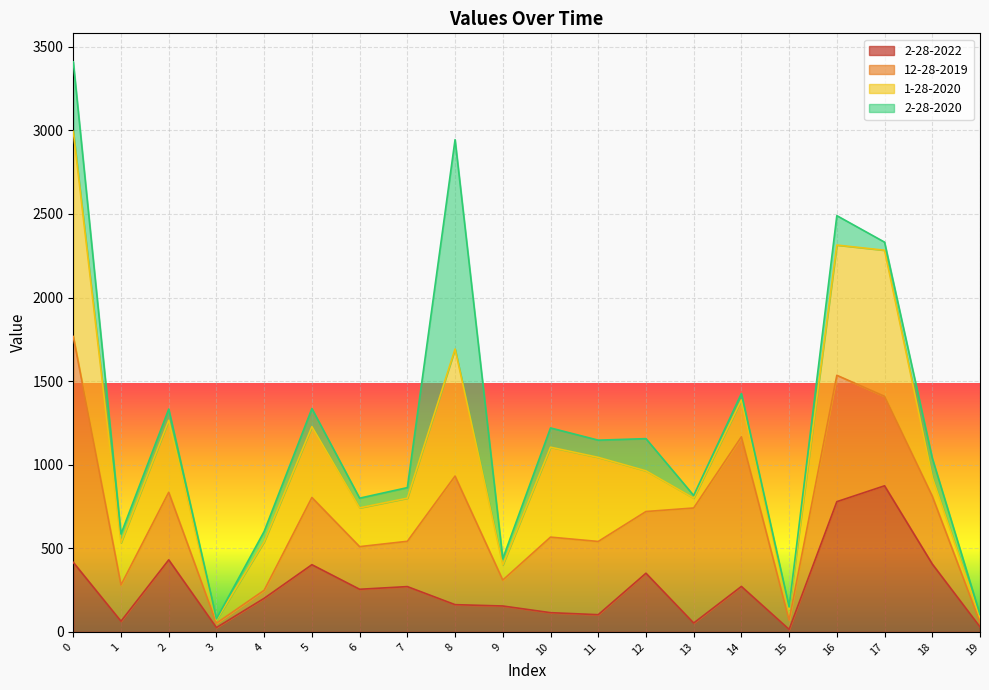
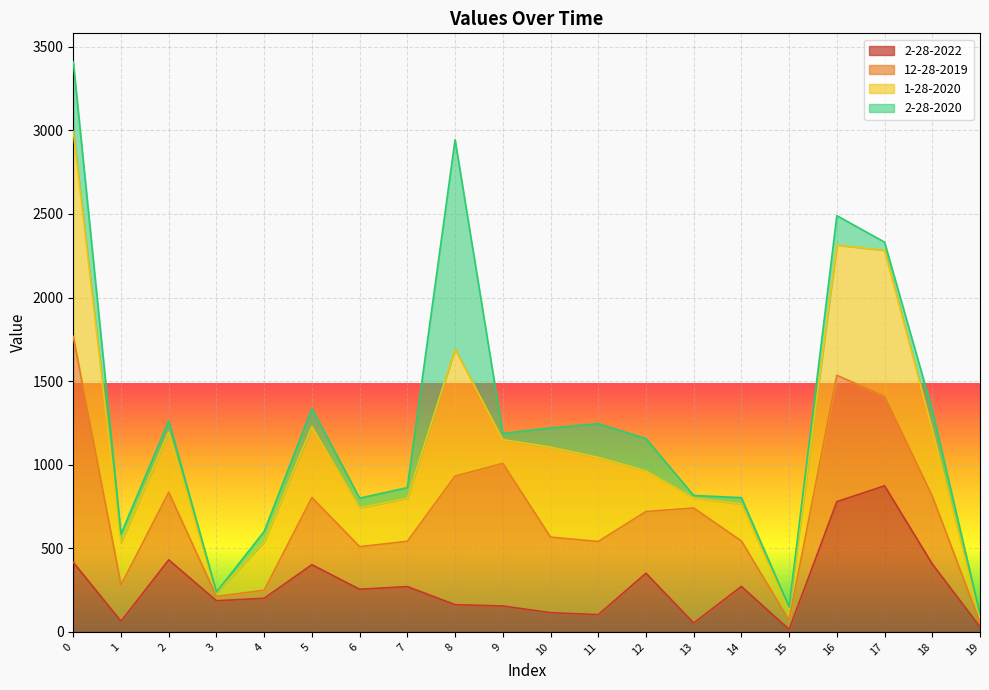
  {
    "2-28-2022": {
      "0": 420,
      "1": 60,
      "2": 430,
-     "3": 30,
+     "3": 190,
      "4": 200,
      "5": 400,
      "6": 260,
      "7": 270,
      "8": 160,
      "9": 160,
      "10": 120,
      "11": 100,
      "12": 350,
      "13": 50,
      "14": 270,
      "15": 20,
      "16": 780,
      "17": 870,
      "18": 410,
      "19": 30
    },
    "12-28-2019": {
      "0": 1350,
      "1": 220,
      "2": 400,
      "3": 30,
      "4": 50,
      "5": 400,
      "6": 260,
      "7": 270,
      "8": 770,
-     "9": 160,
+     "9": 850,
      "10": 450,
      "11": 440,
      "12": 370,
      "13": 690,
-     "14": 890,
+     "14": 270,
      "15": 60,
      "16": 760,
      "17": 540,
      "18": 410,
      "19": 30
    },
    "1-28-2020": {
      "0": 1230,
      "1": 250,
-     "2": 430,
+     "2": 360,
      "4": 290,
      "5": 420,
      "6": 230,
      "7": 260,
      "8": 760,
-     "9": 90,
+     "9": 140,
      "10": 540,
      "11": 500,
      "12": 240,
      "13": 60,
      "14": 220,
      "16": 780,
      "17": 870,
-     "18": 110,
+     "18": 400,
      "19": 30
    },
    "2-28-2020": {
      "0": 420,
      "1": 50,
      "2": 70,
      "4": 60,
      "5": 110,
      "6": 60,
      "7": 60,
      "8": 1250,
      "9": 40,
      "10": 120,
-     "11": 100,
+     "11": 200,
      "12": 190,
      "13": 20,
      "14": 40,
      "16": 180,
      "17": 50,
      "18": 120,
      "19": 20
    }
  }
